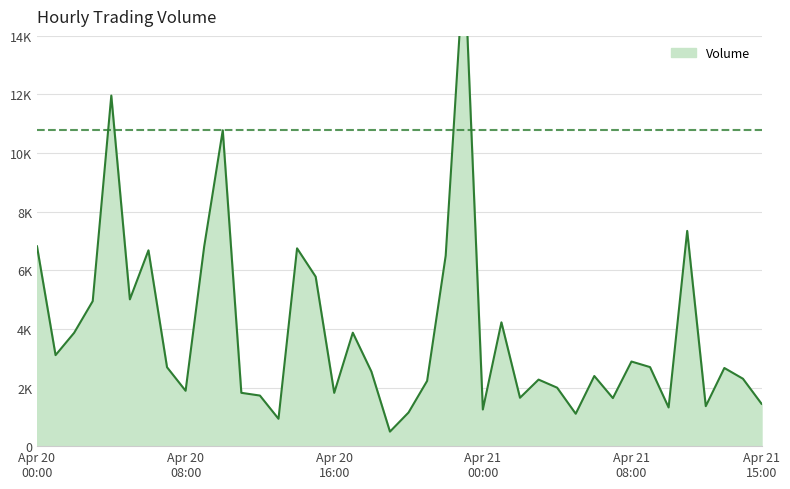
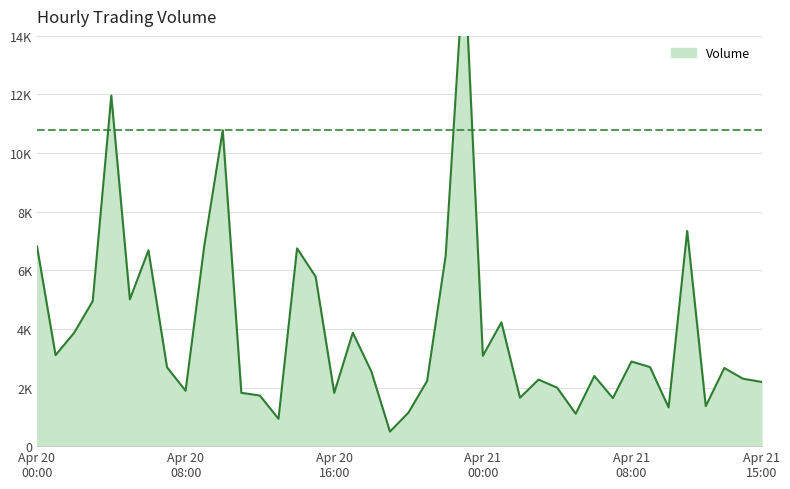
  {
    "Apr 20 00:00": 6800,
    "Apr 20 08:00": 1900,
    "Apr 20 16:00": 1800,
-   "Apr 21 00:00": 1300,
+   "Apr 21 00:00": 3100,
    "Apr 21 08:00": 2900,
-   "Apr 21 15:00": 1400
+   "Apr 21 15:00": 2200
  }
